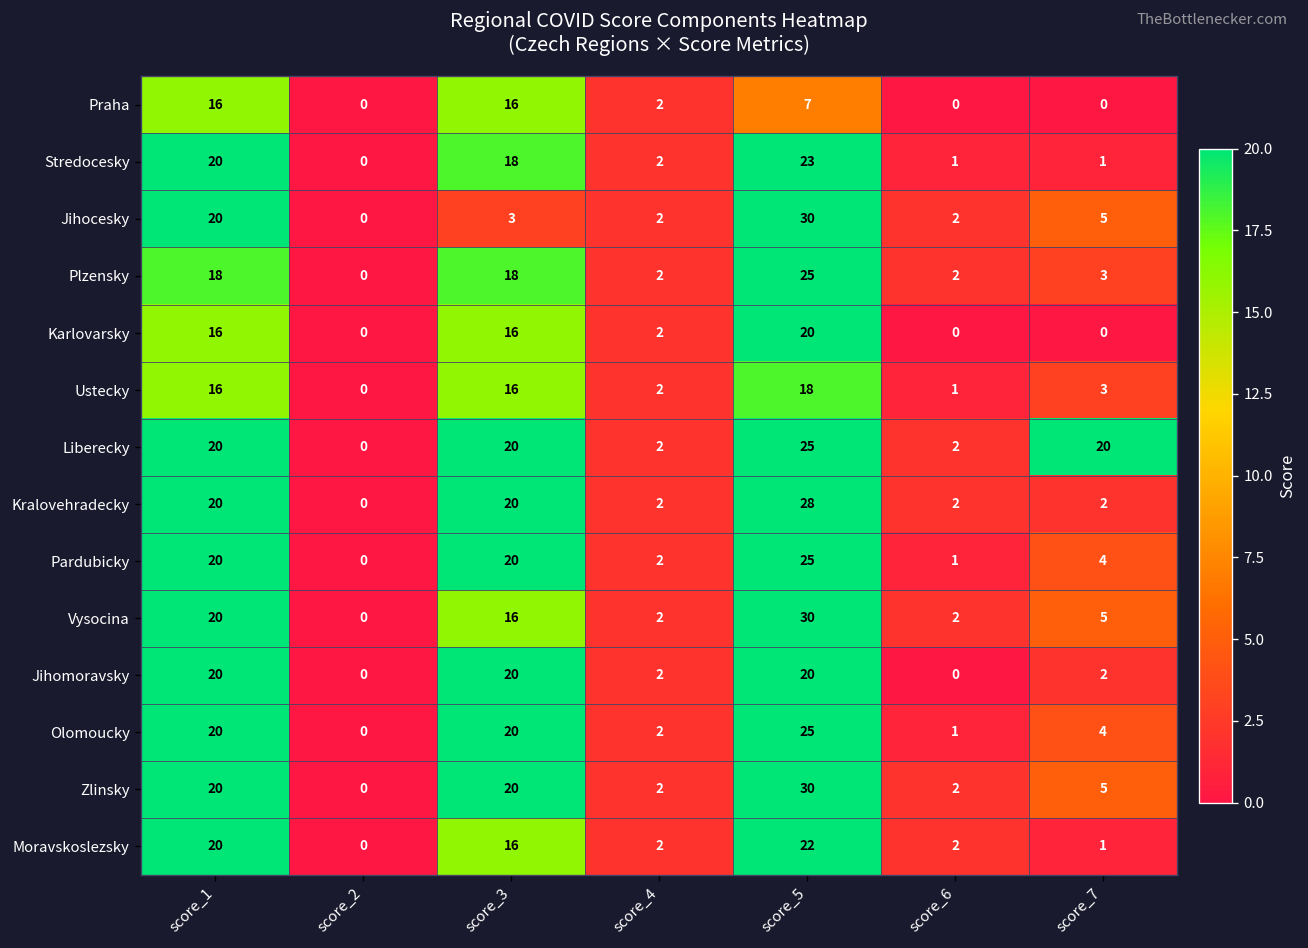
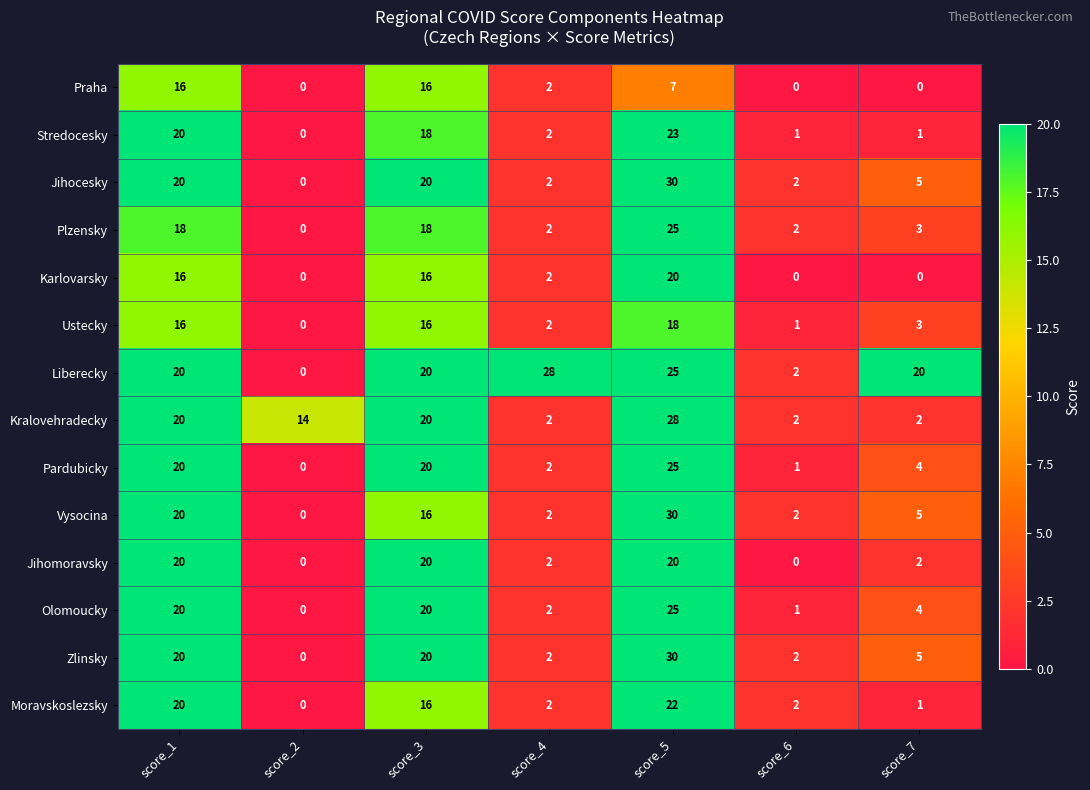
  {
    "Praha": {
      "score_1": 16,
      "score_2": 0,
      "score_3": 16,
      "score_4": 2,
      "score_5": 7,
      "score_6": 0,
      "score_7": 0
    },
    "Stredocesky": {
      "score_1": 20,
      "score_2": 0,
      "score_3": 18,
      "score_4": 2,
      "score_5": 23,
      "score_6": 1,
      "score_7": 1
    },
    "Jihocesky": {
      "score_1": 20,
      "score_2": 0,
-     "score_3": 3,
+     "score_3": 20,
      "score_4": 2,
      "score_5": 30,
      "score_6": 2,
      "score_7": 5
    },
    "Plzensky": {
      "score_1": 18,
      "score_2": 0,
      "score_3": 18,
      "score_4": 2,
      "score_5": 25,
      "score_6": 2,
      "score_7": 3
    },
    "Karlovarsky": {
      "score_1": 16,
      "score_2": 0,
      "score_3": 16,
      "score_4": 2,
      "score_5": 20,
      "score_6": 0,
      "score_7": 0
    },
    "Ustecky": {
      "score_1": 16,
      "score_2": 0,
      "score_3": 16,
      "score_4": 2,
      "score_5": 18,
      "score_6": 1,
      "score_7": 3
    },
    "Liberecky": {
      "score_1": 20,
      "score_2": 0,
      "score_3": 20,
-     "score_4": 2,
+     "score_4": 28,
      "score_5": 25,
      "score_6": 2,
      "score_7": 20
    },
    "Kralovehradecky": {
      "score_1": 20,
-     "score_2": 0,
+     "score_2": 14,
      "score_3": 20,
      "score_4": 2,
      "score_5": 28,
      "score_6": 2,
      "score_7": 2
    },
    "Pardubicky": {
      "score_1": 20,
      "score_2": 0,
      "score_3": 20,
      "score_4": 2,
      "score_5": 25,
      "score_6": 1,
      "score_7": 4
    },
    "Vysocina": {
      "score_1": 20,
      "score_2": 0,
      "score_3": 16,
      "score_4": 2,
      "score_5": 30,
      "score_6": 2,
      "score_7": 5
    },
    "Jihomoravsky": {
      "score_1": 20,
      "score_2": 0,
      "score_3": 20,
      "score_4": 2,
      "score_5": 20,
      "score_6": 0,
      "score_7": 2
    },
    "Olomoucky": {
      "score_1": 20,
      "score_2": 0,
      "score_3": 20,
      "score_4": 2,
      "score_5": 25,
      "score_6": 1,
      "score_7": 4
    },
    "Zlinsky": {
      "score_1": 20,
      "score_2": 0,
      "score_3": 20,
      "score_4": 2,
      "score_5": 30,
      "score_6": 2,
      "score_7": 5
    },
    "Moravskoslezsky": {
      "score_1": 20,
      "score_2": 0,
      "score_3": 16,
      "score_4": 2,
      "score_5": 22,
      "score_6": 2,
      "score_7": 1
    }
  }
